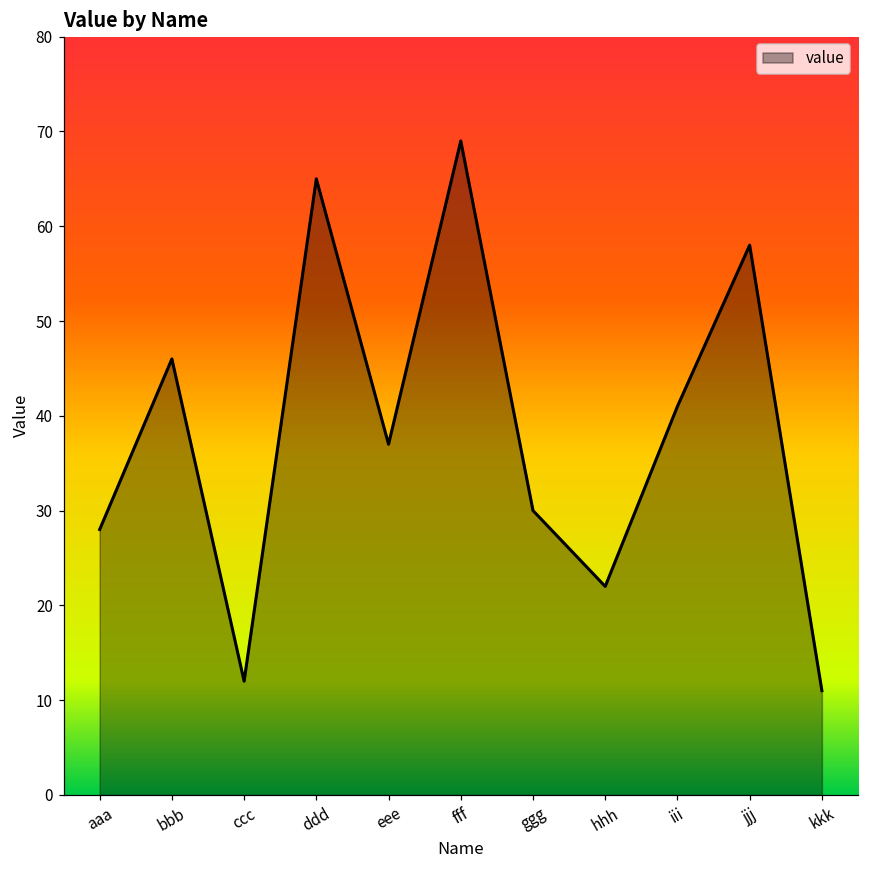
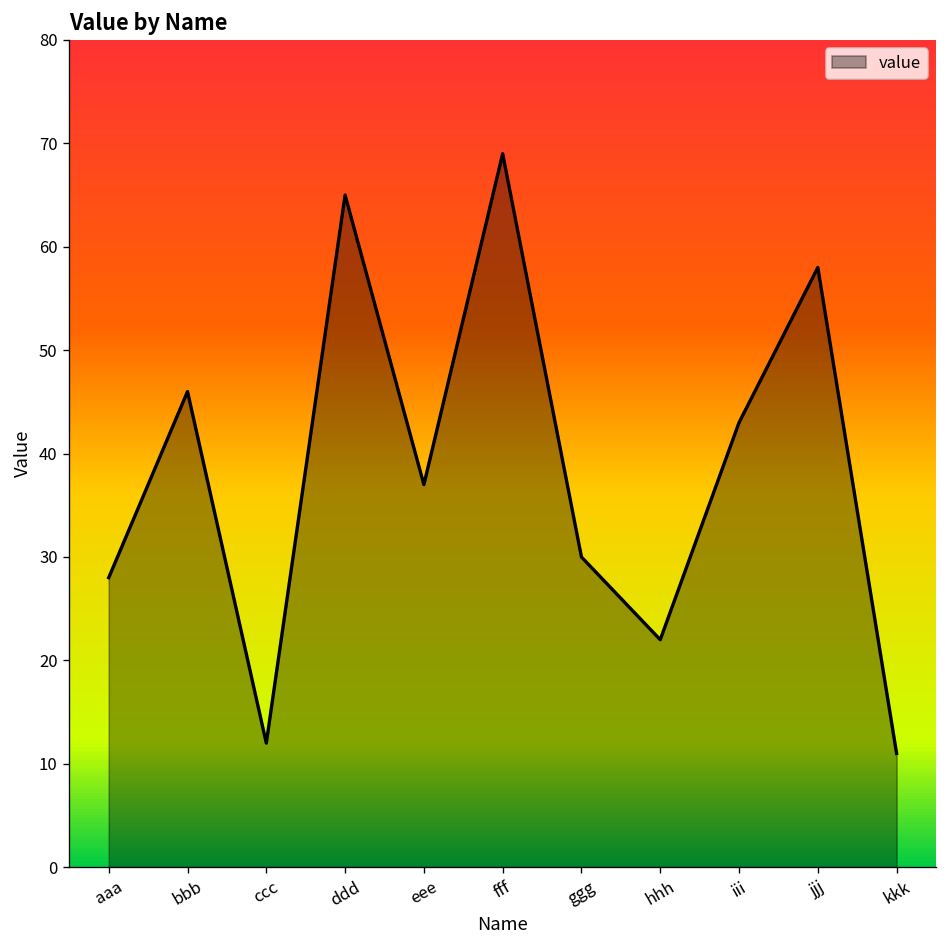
  {
    "aaa": 28,
    "bbb": 46,
    "ccc": 12,
    "ddd": 65,
    "eee": 37,
    "fff": 69,
    "ggg": 30,
    "hhh": 22,
-   "iii": 41,
+   "iii": 43,
    "jjj": 58,
    "kkk": 11
  }
